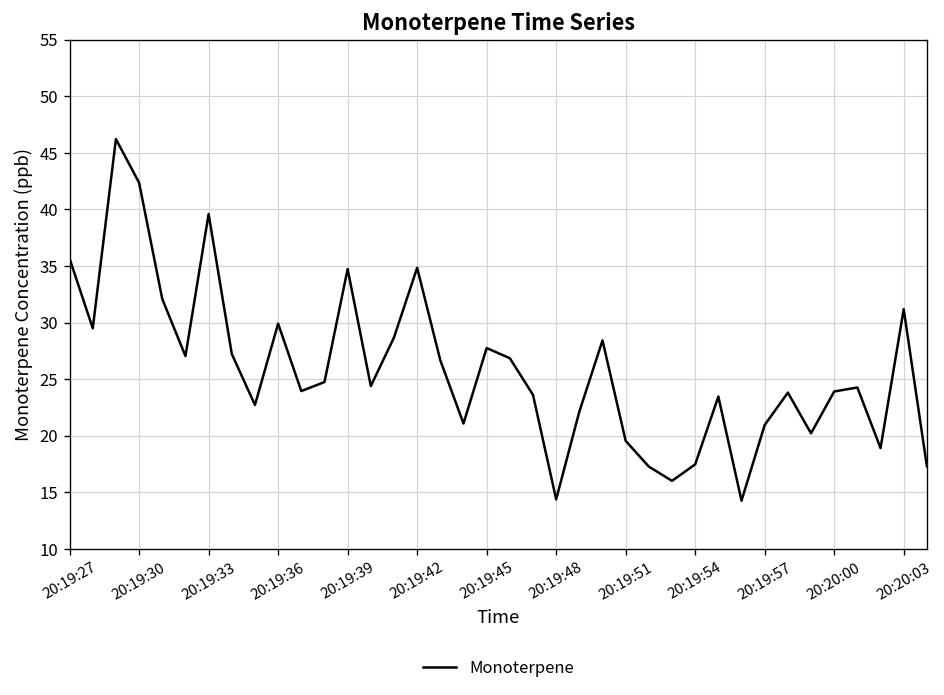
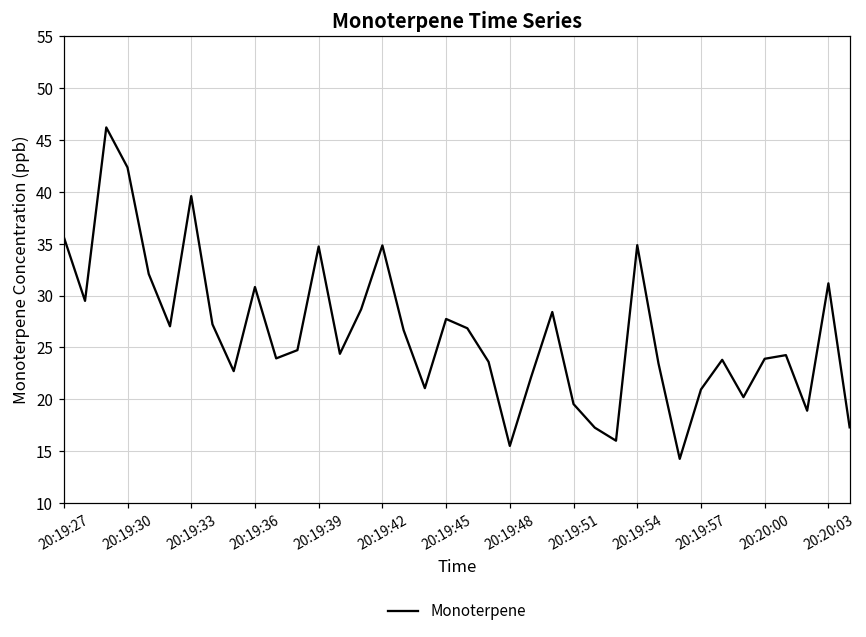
  {
    "20:19:27": 36,
    "20:19:30": 42,
    "20:19:33": 40,
-   "20:19:36": 30,
+   "20:19:36": 31,
    "20:19:39": 35,
    "20:19:42": 35,
    "20:19:45": 28,
-   "20:19:48": 14,
+   "20:19:48": 16,
    "20:19:51": 20,
-   "20:19:54": 17,
+   "20:19:54": 35,
    "20:19:57": 21,
    "20:20:00": 24,
    "20:20:03": 31
  }
